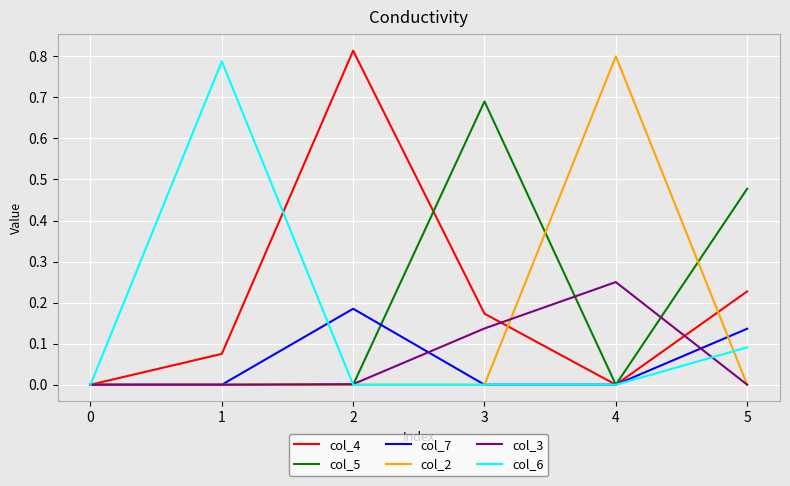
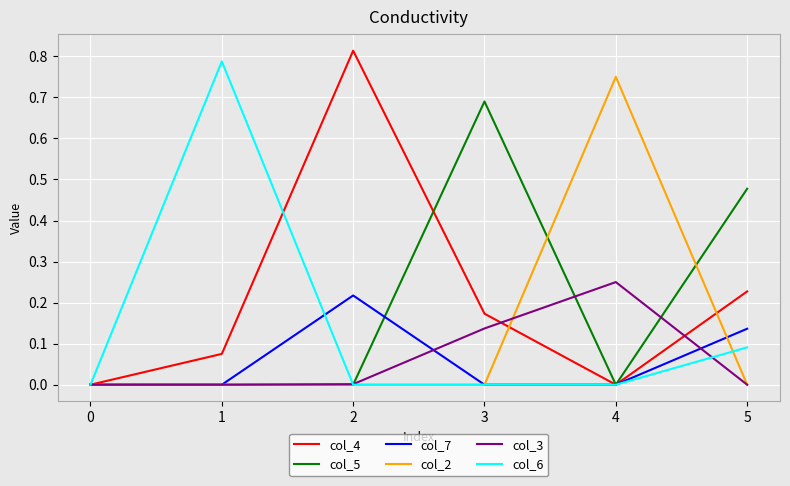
  {
    "col_4": {
      "1": 0.08,
      "2": 0.81,
      "3": 0.17,
      "5": 0.23
    },
    "col_5": {
      "3": 0.69,
      "5": 0.48
    },
    "col_7": {
-     "2": 0.19,
+     "2": 0.22,
      "5": 0.14
    },
    "col_2": {
-     "4": 0.80
+     "4": 0.75
    },
    "col_3": {
      "3": 0.14,
      "4": 0.25
    },
    "col_6": {
      "1": 0.79,
      "5": 0.09
    }
  }
